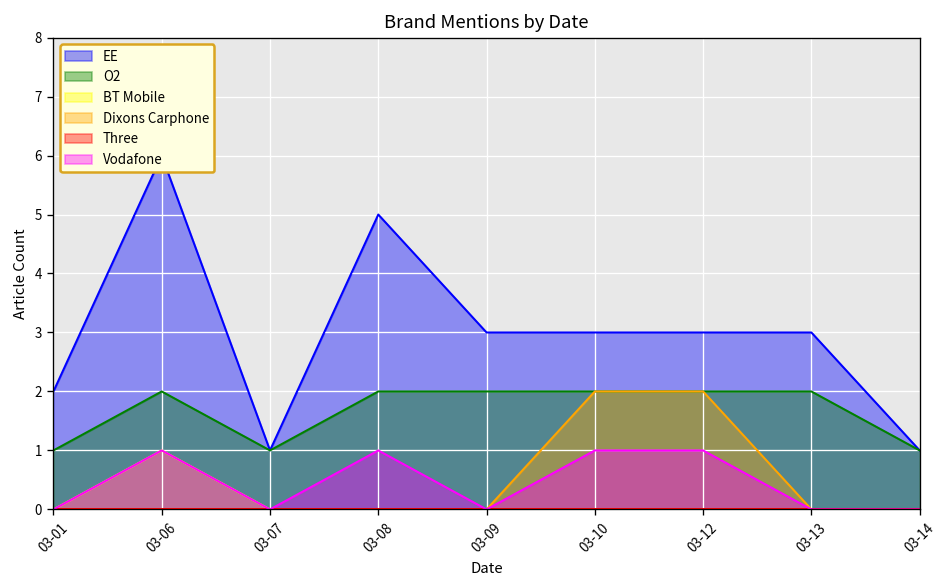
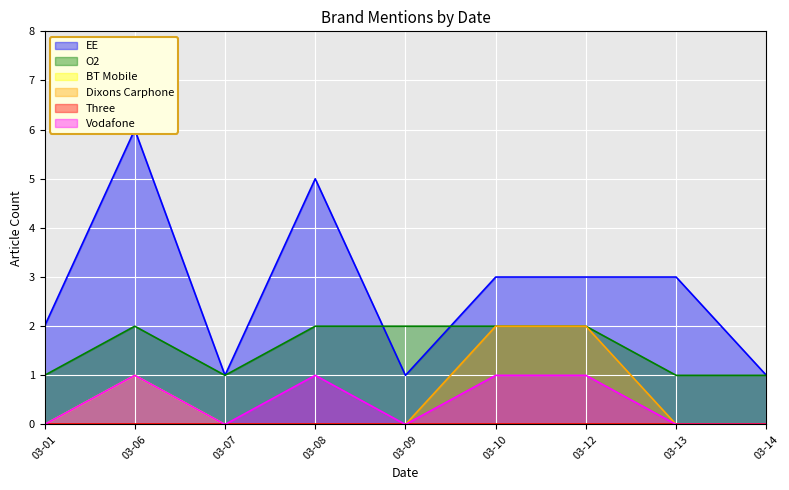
  {
    "EE": {
      "03-01": 2,
      "03-08": 5,
-     "03-09": 3,
+     "03-09": 1,
      "03-10": 3,
      "03-12": 3,
      "03-13": 3
    },
    "O2": {
      "03-01": 1,
      "03-06": 2,
      "03-08": 2,
      "03-09": 2,
-     "03-13": 2
+     "03-13": 1
    },
    "Vodafone": {
      "03-08": 1,
      "03-10": 1,
      "03-12": 1
    }
  }
